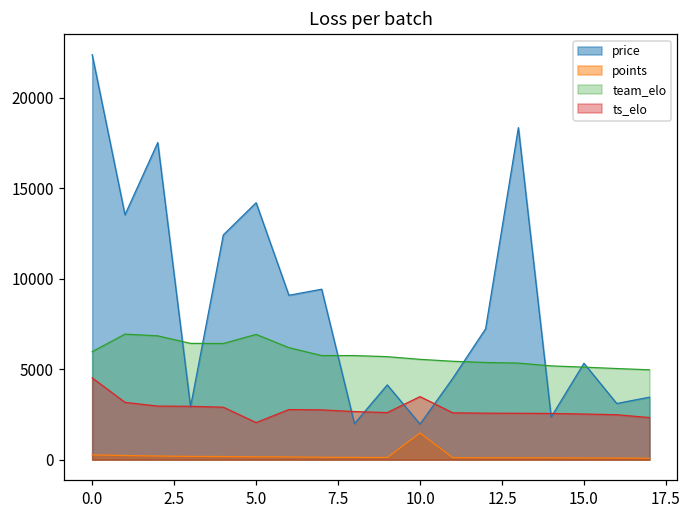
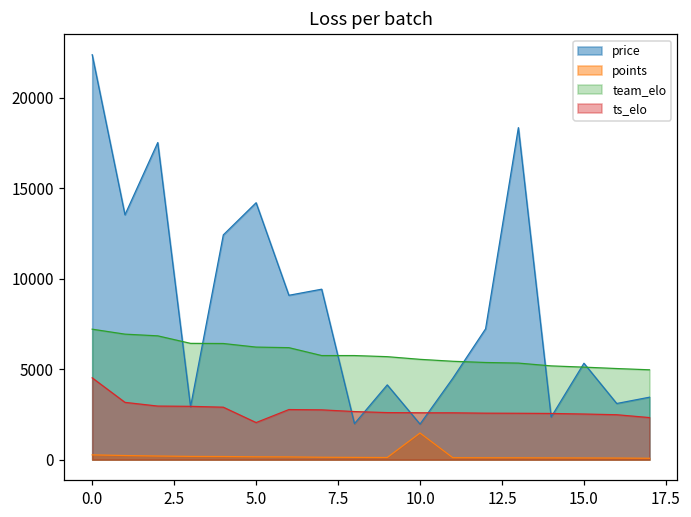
  {
    "price": {
      "0.0": 22400,
      "5.0": 14200,
      "10.0": 2000,
      "15.0": 5300
    },
    "points": {
      "0.0": 300,
      "5.0": 200,
      "10.0": 1500,
      "15.0": 100
    },
    "team_elo": {
-     "0.0": 6000,
-     "5.0": 6900,
+     "0.0": 7200,
+     "5.0": 6200,
      "10.0": 5500,
      "15.0": 5100
    },
    "ts_elo": {
      "0.0": 4500,
      "5.0": 2000,
-     "10.0": 3500,
+     "10.0": 2600,
      "15.0": 2500
    }
  }
